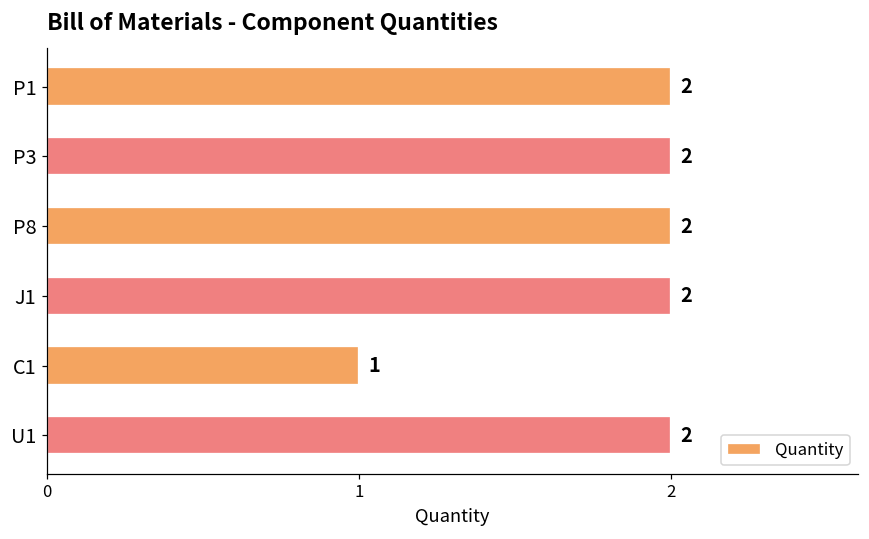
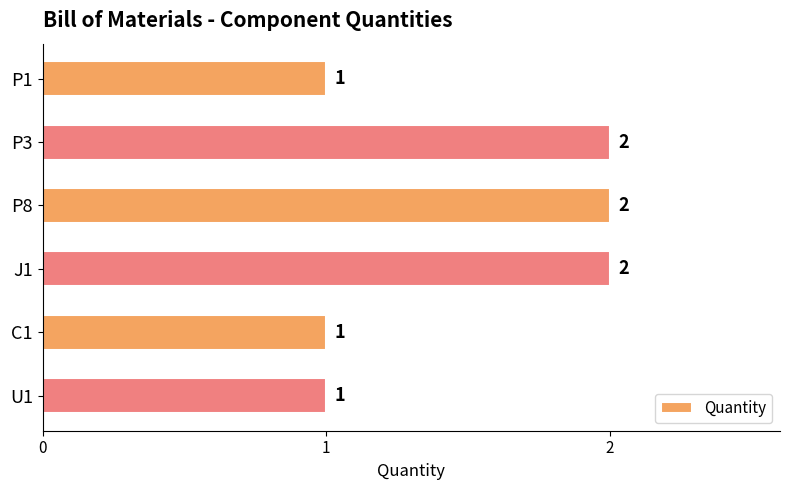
  {
-   "P1": 2,
+   "P1": 1,
    "P3": 2,
    "P8": 2,
    "J1": 2,
    "C1": 1,
-   "U1": 2
+   "U1": 1
  }
